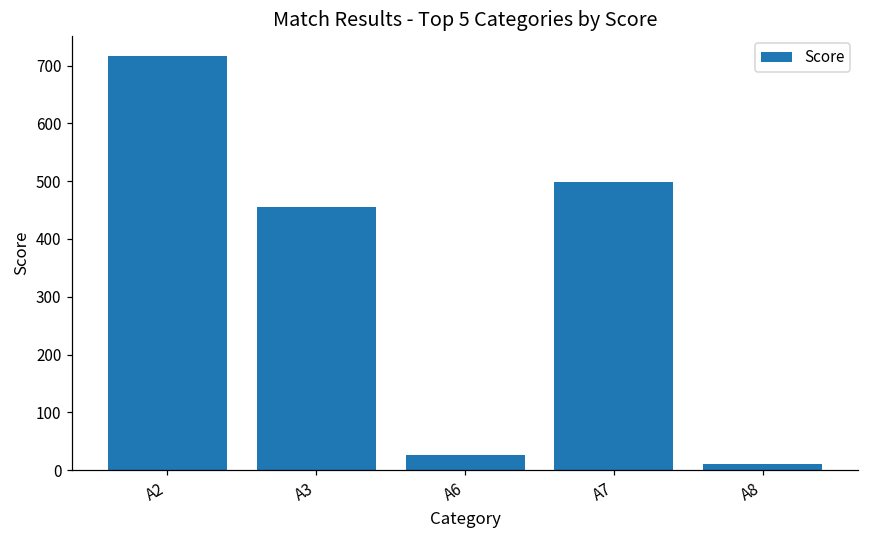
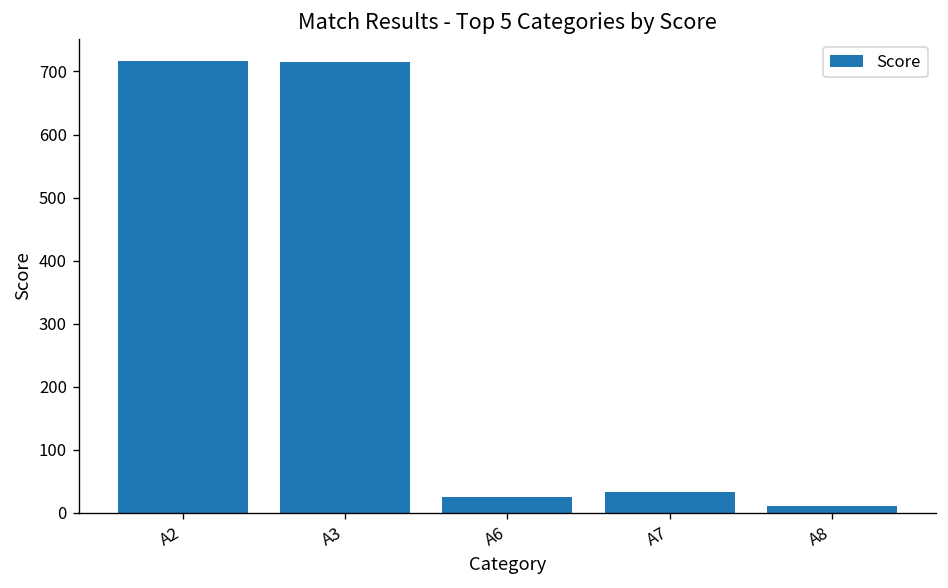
  {
    "A2": 720,
-   "A3": 460,
+   "A3": 720,
    "A6": 30,
-   "A7": 500,
+   "A7": 30,
    "A8": 10
  }
